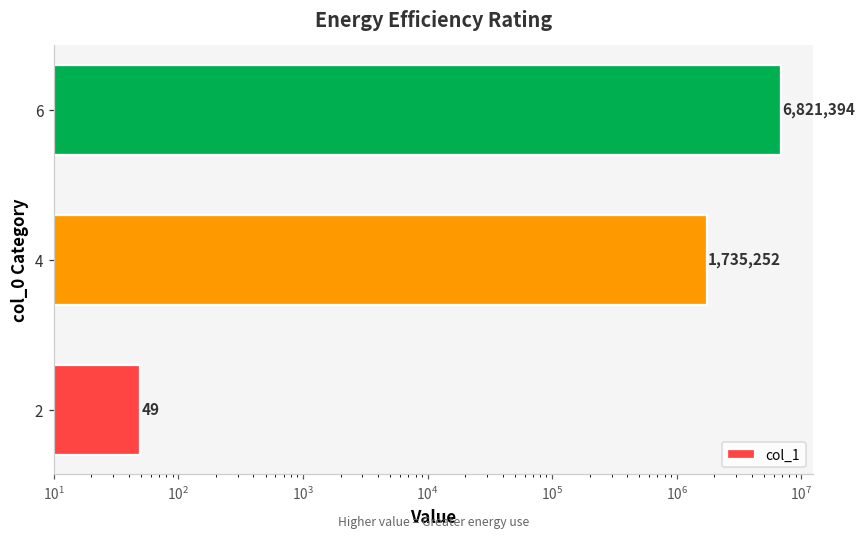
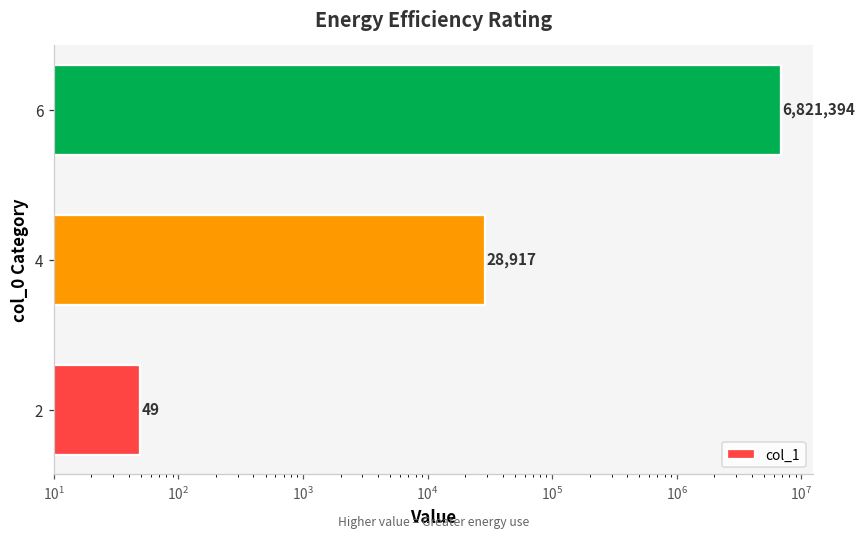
  {
    "6": "6,821,394",
-   "4": "1,735,252",
+   "4": "28,917",
    "2": "49"
  }
